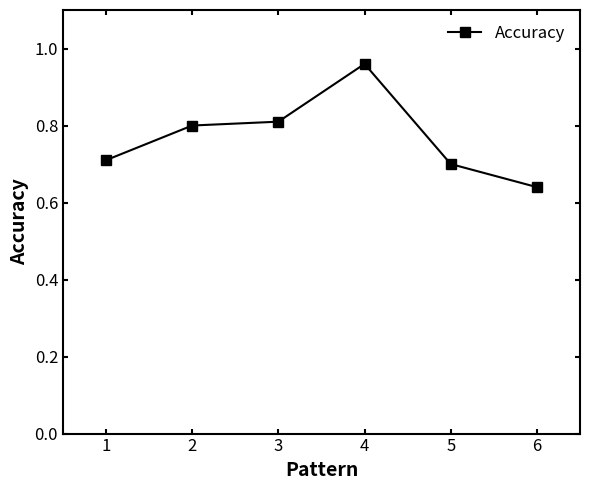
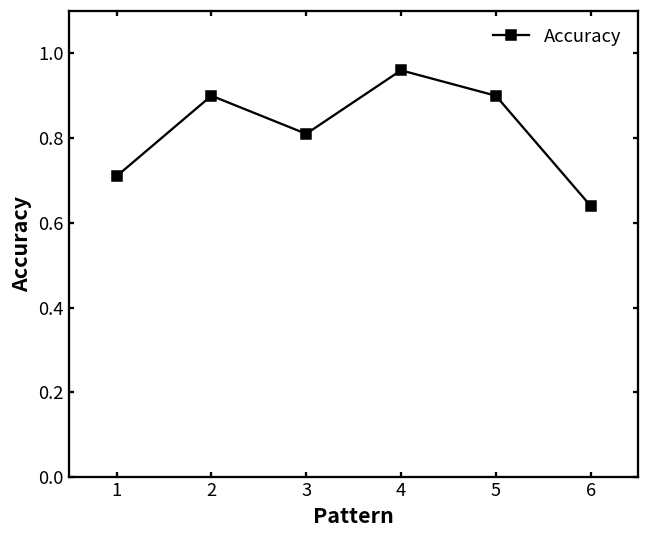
  {
    "1": 0.71,
-   "2": 0.8,
+   "2": 0.9,
    "3": 0.81,
    "4": 0.96,
-   "5": 0.7,
+   "5": 0.9,
    "6": 0.64
  }
